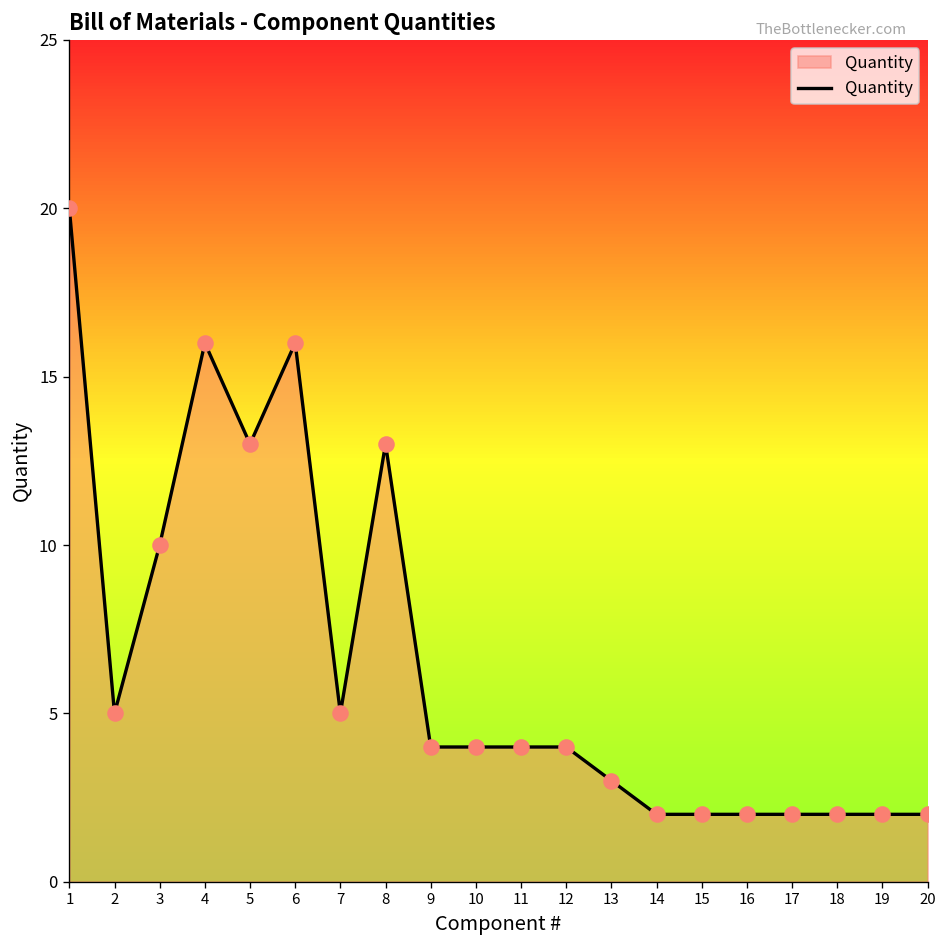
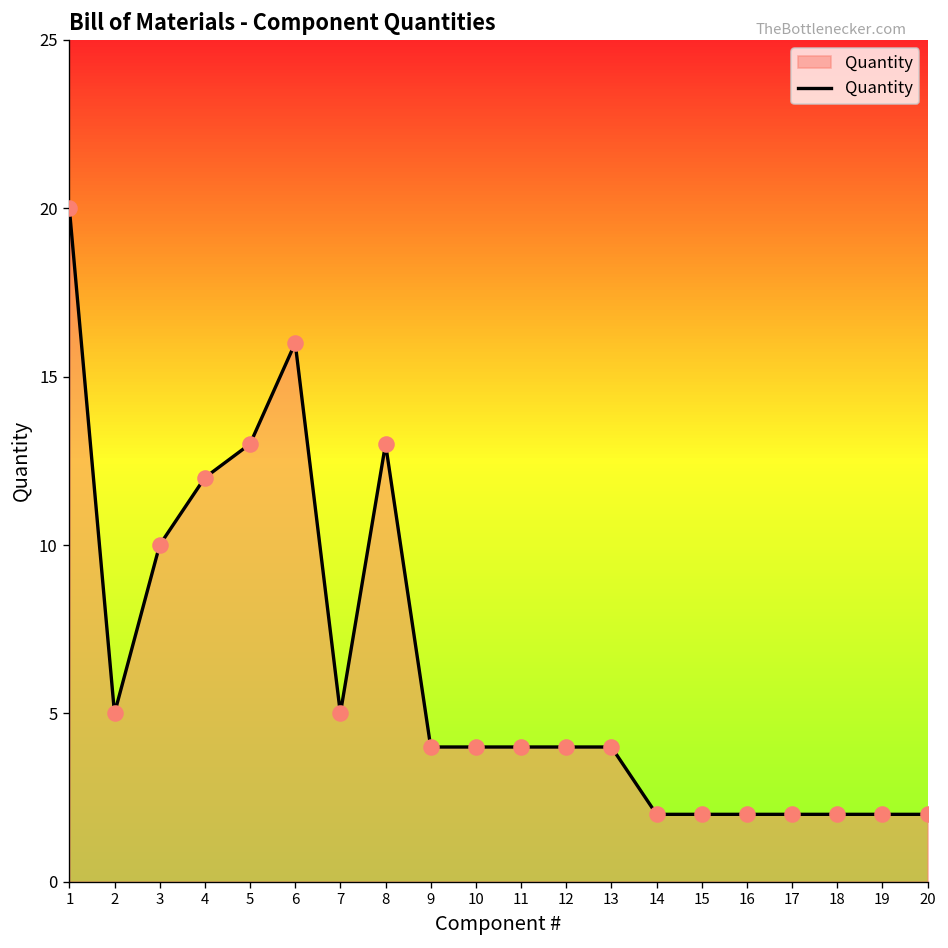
  {
    "1": 20,
    "2": 5,
    "3": 10,
-   "4": 16,
+   "4": 12,
    "5": 13,
    "6": 16,
    "7": 5,
    "8": 13,
    "9": 4,
    "10": 4,
    "11": 4,
    "12": 4,
-   "13": 3,
+   "13": 4,
    "14": 2,
    "15": 2,
    "16": 2,
    "17": 2,
    "18": 2,
    "19": 2,
    "20": 2
  }
